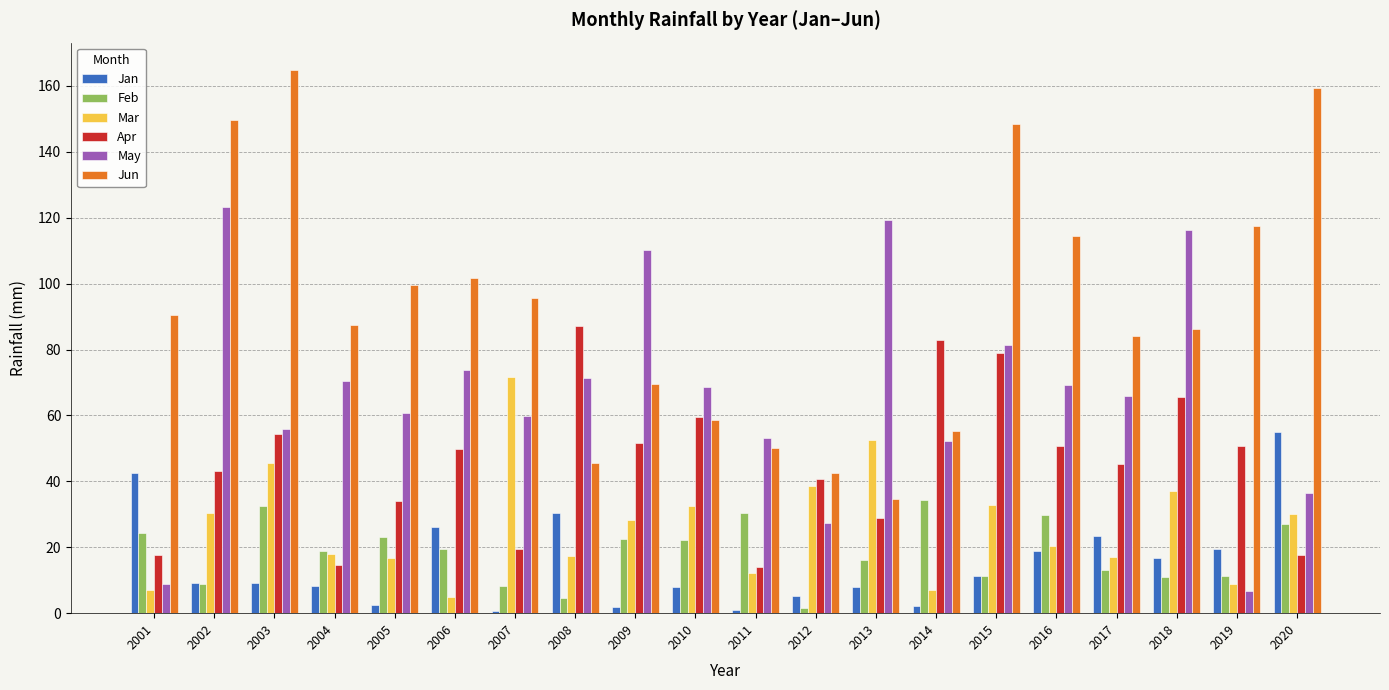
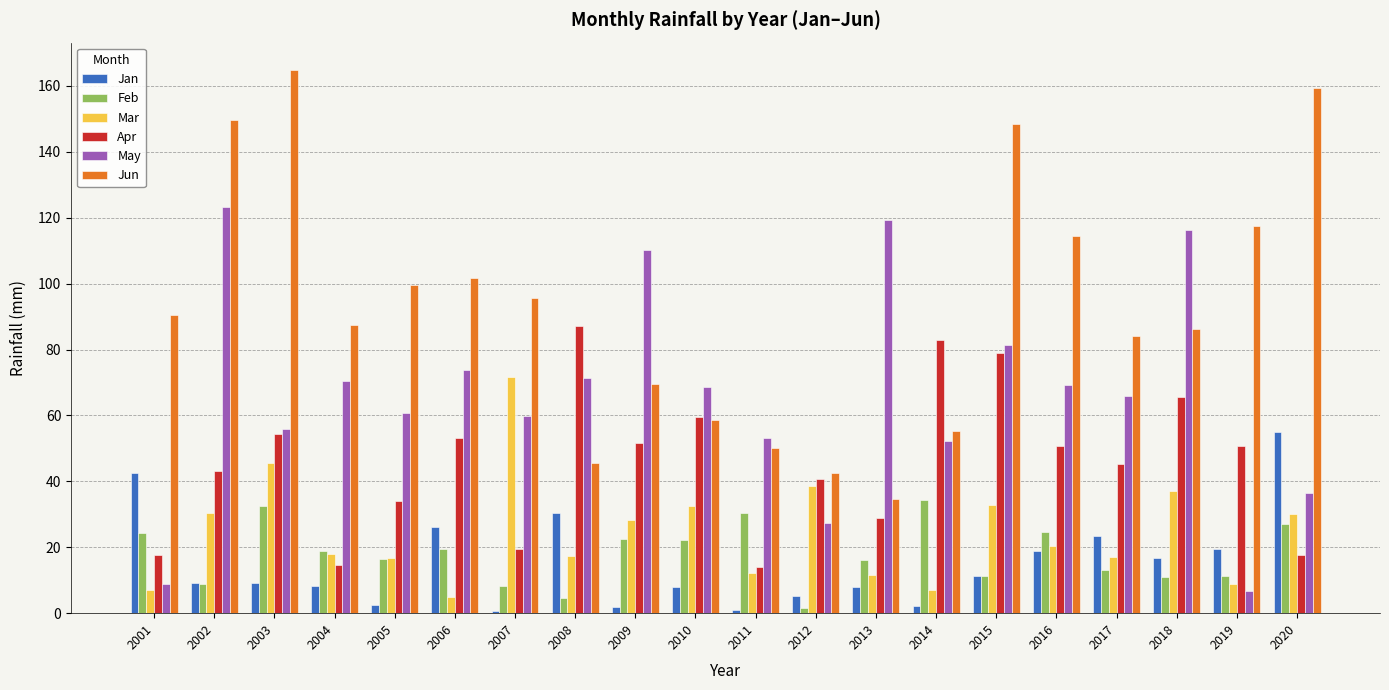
  {
    "Jan": {
      "2001": 42,
      "2002": 9,
      "2003": 9,
      "2004": 8,
      "2005": 3,
      "2006": 26,
      "2008": 31,
      "2009": 2,
      "2010": 8,
      "2011": 1,
      "2012": 5,
      "2013": 8,
      "2014": 2,
      "2015": 11,
      "2016": 19,
      "2017": 23,
      "2018": 17,
      "2019": 19,
      "2020": 55
    },
    "Feb": {
      "2001": 24,
      "2002": 9,
      "2003": 32,
      "2004": 19,
-     "2005": 23,
+     "2005": 16,
      "2006": 20,
      "2007": 8,
      "2008": 5,
      "2009": 23,
      "2010": 22,
      "2011": 30,
      "2012": 2,
      "2013": 16,
      "2014": 34,
      "2015": 11,
-     "2016": 30,
+     "2016": 25,
      "2017": 13,
      "2018": 11,
      "2019": 11,
      "2020": 27
    },
    "Mar": {
      "2001": 7,
      "2002": 30,
      "2003": 46,
      "2004": 18,
      "2005": 17,
      "2006": 5,
      "2007": 72,
      "2008": 17,
      "2009": 28,
      "2010": 33,
      "2011": 12,
      "2012": 39,
-     "2013": 52,
+     "2013": 11,
      "2014": 7,
      "2015": 33,
      "2016": 20,
      "2017": 17,
      "2018": 37,
      "2019": 9,
      "2020": 30
    },
    "Apr": {
      "2001": 18,
      "2002": 43,
      "2003": 54,
      "2004": 15,
      "2005": 34,
-     "2006": 50,
+     "2006": 53,
      "2007": 19,
      "2008": 87,
      "2009": 52,
      "2010": 60,
      "2011": 14,
      "2012": 41,
      "2013": 29,
      "2014": 83,
      "2015": 79,
      "2016": 51,
      "2017": 45,
      "2018": 65,
      "2019": 51,
      "2020": 18
    },
    "May": {
      "2001": 9,
      "2002": 123,
      "2003": 56,
      "2004": 70,
      "2005": 61,
      "2006": 74,
      "2007": 60,
      "2008": 71,
      "2009": 110,
      "2010": 69,
      "2011": 53,
      "2012": 27,
      "2013": 119,
      "2014": 52,
      "2015": 81,
      "2016": 69,
      "2017": 66,
      "2018": 116,
      "2019": 7,
      "2020": 37
    },
    "Jun": {
      "2001": 90,
      "2002": 150,
      "2003": 165,
      "2004": 87,
      "2005": 100,
      "2006": 102,
      "2007": 96,
      "2008": 46,
      "2009": 70,
      "2010": 59,
      "2011": 50,
      "2012": 43,
      "2013": 35,
      "2014": 55,
      "2015": 149,
      "2016": 114,
      "2017": 84,
      "2018": 86,
      "2019": 118,
      "2020": 159
    }
  }
